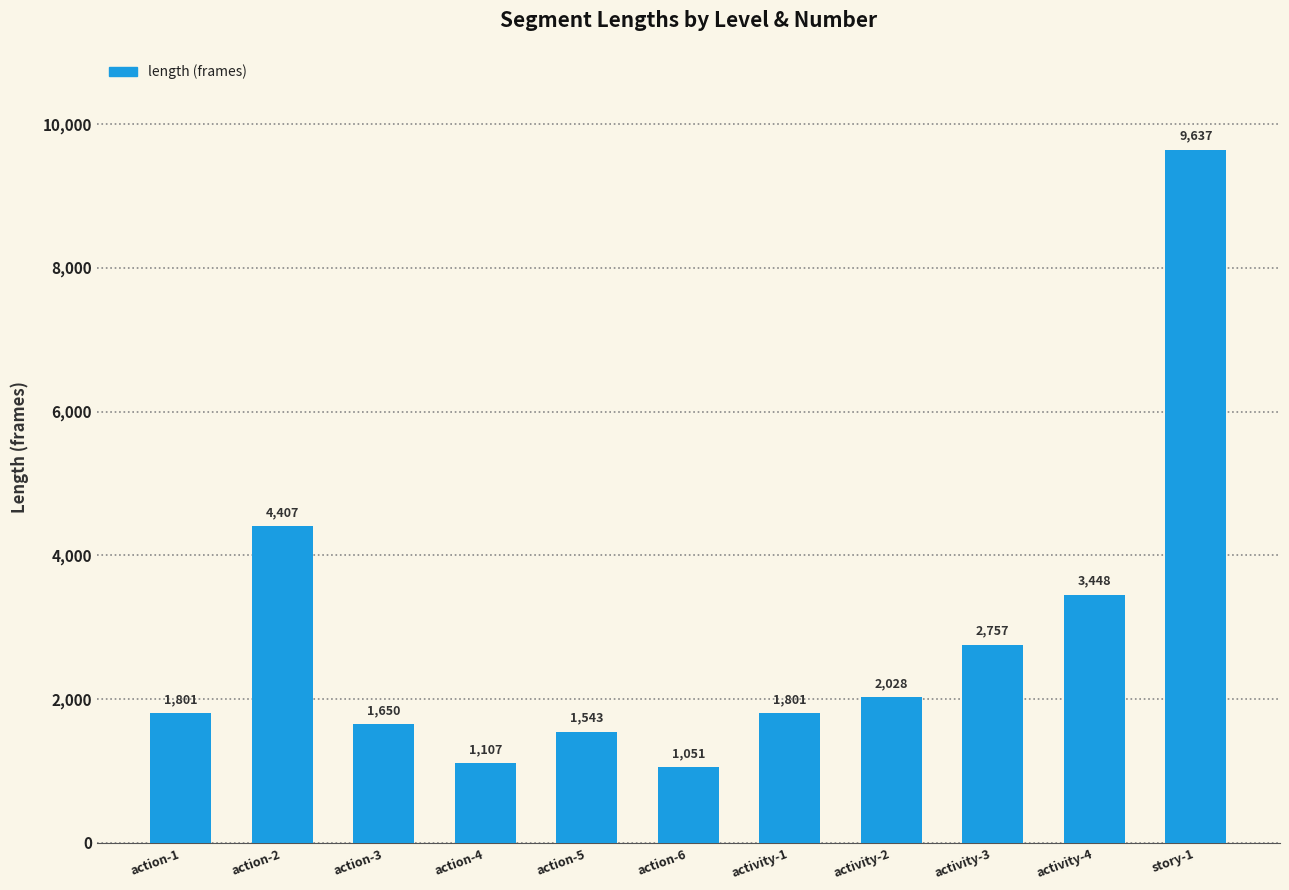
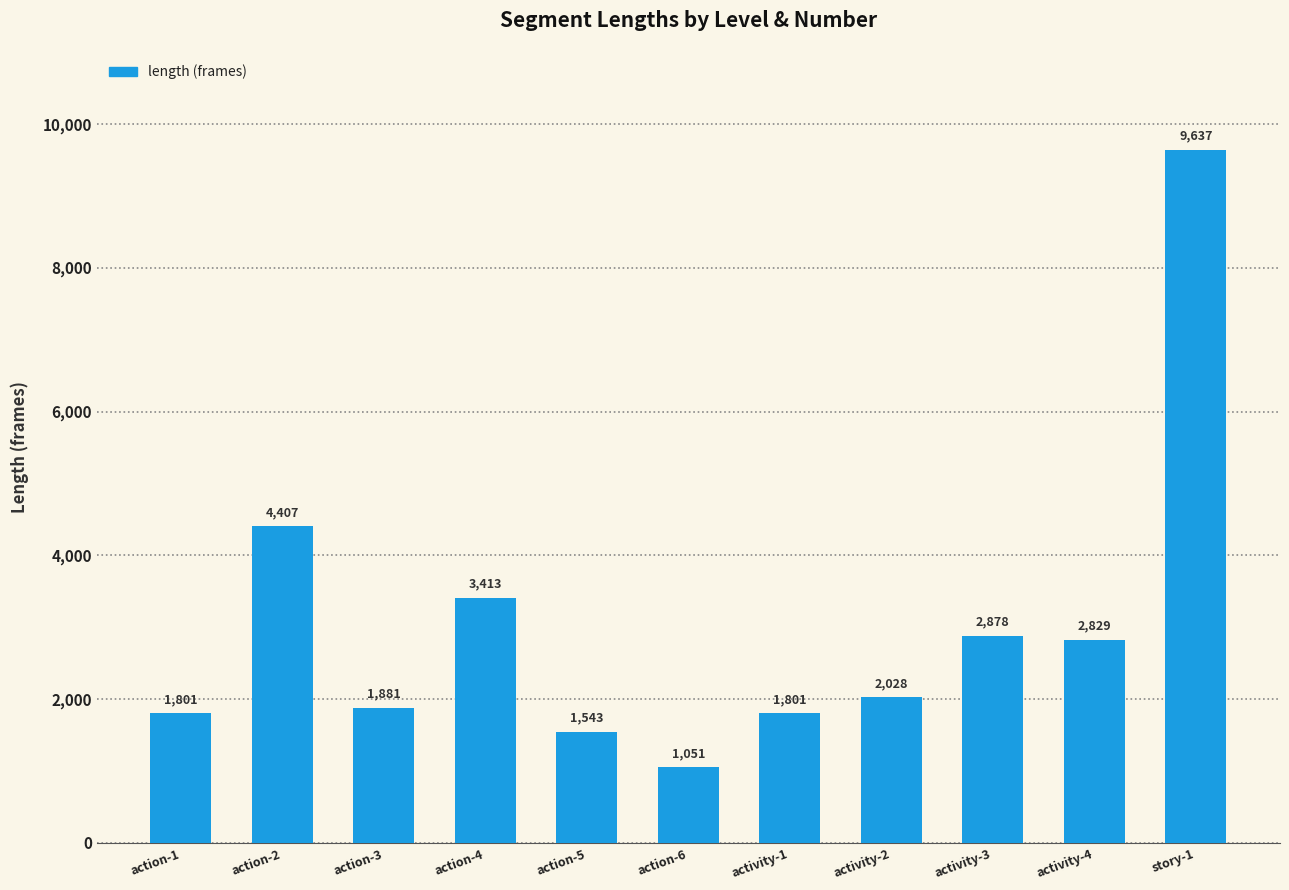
  {
    "action-1": "1,801",
    "action-2": "4,407",
-   "action-3": "1,650",
-   "action-4": "1,107",
+   "action-3": "1,881",
+   "action-4": "3,413",
    "action-5": "1,543",
    "action-6": "1,051",
    "activity-1": "1,801",
    "activity-2": "2,028",
-   "activity-3": "2,757",
-   "activity-4": "3,448",
+   "activity-3": "2,878",
+   "activity-4": "2,829",
    "story-1": "9,637"
  }
